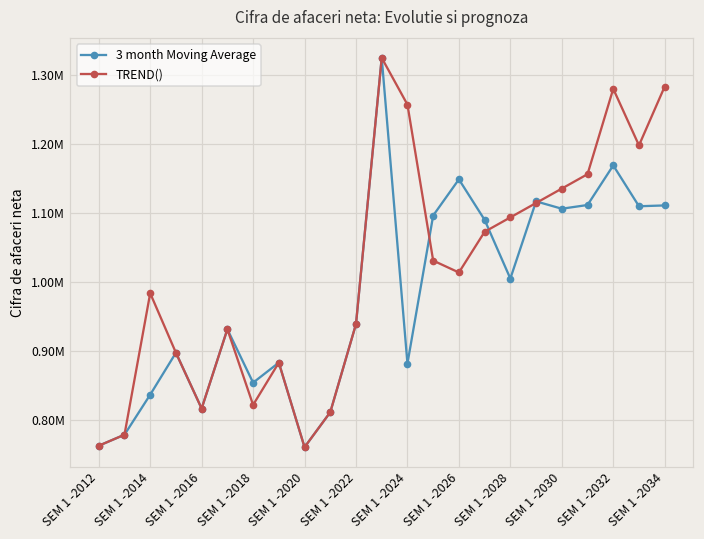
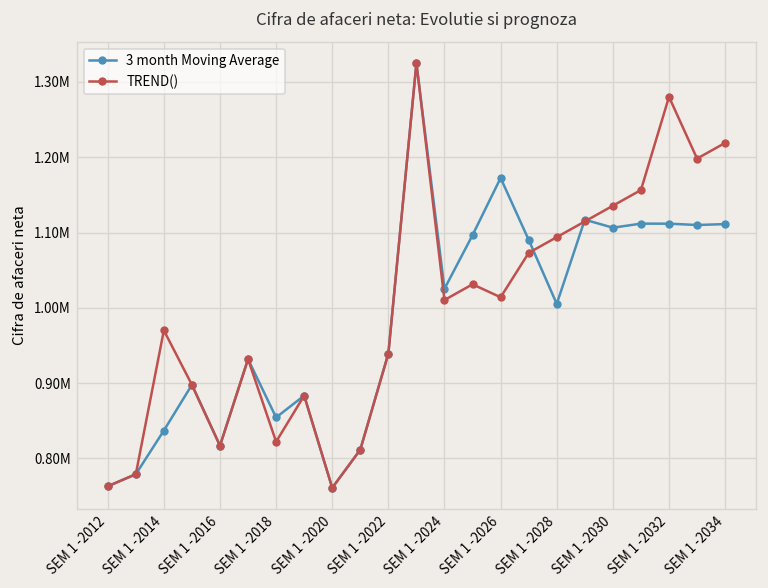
  {
    "3 month Moving Average": {
      "SEM 1 -2014": 840000,
      "SEM 1 -2018": 850000,
-     "SEM 1 -2024": 880000,
-     "SEM 1 -2026": 1150000,
+     "SEM 1 -2024": 1030000,
+     "SEM 1 -2026": 1170000,
      "SEM 1 -2028": 1010000,
      "SEM 1 -2030": 1110000,
-     "SEM 1 -2032": 1170000,
+     "SEM 1 -2032": 1110000,
      "SEM 1 -2034": 1110000
    },
    "TREND()": {
-     "SEM 1 -2014": 980000,
+     "SEM 1 -2014": 970000,
      "SEM 1 -2018": 820000,
-     "SEM 1 -2024": 1260000,
+     "SEM 1 -2024": 1010000,
      "SEM 1 -2026": 1010000,
      "SEM 1 -2028": 1090000,
      "SEM 1 -2030": 1140000,
      "SEM 1 -2032": 1280000,
-     "SEM 1 -2034": 1280000
+     "SEM 1 -2034": 1220000
    }
  }
